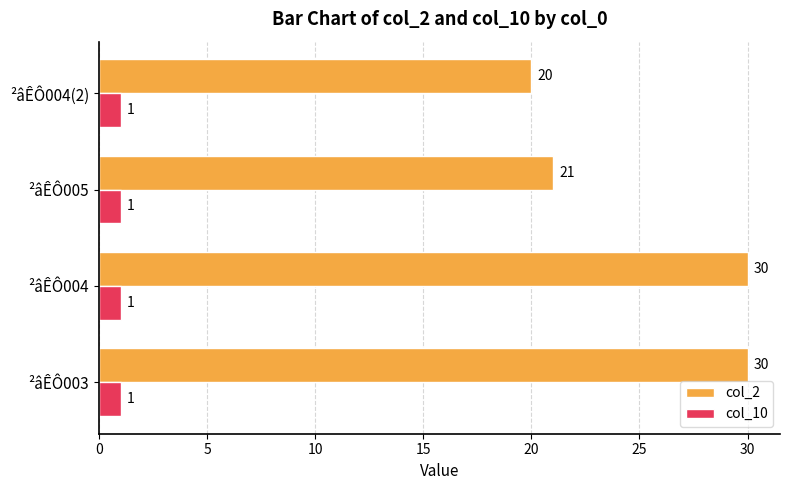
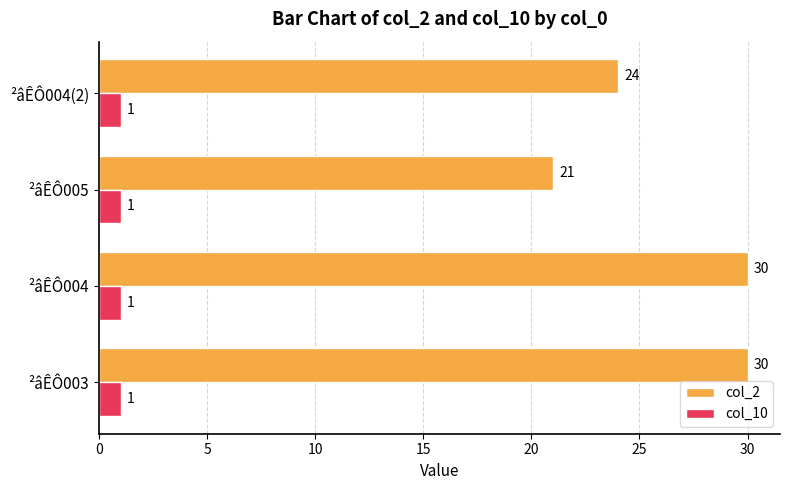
  {
    "col_2": {
-     "²âÊÔ004(2)": 20,
+     "²âÊÔ004(2)": 24,
      "²âÊÔ005": 21,
      "²âÊÔ004": 30,
      "²âÊÔ003": 30
    },
    "col_10": {
      "²âÊÔ004(2)": 1,
      "²âÊÔ005": 1,
      "²âÊÔ004": 1,
      "²âÊÔ003": 1
    }
  }
